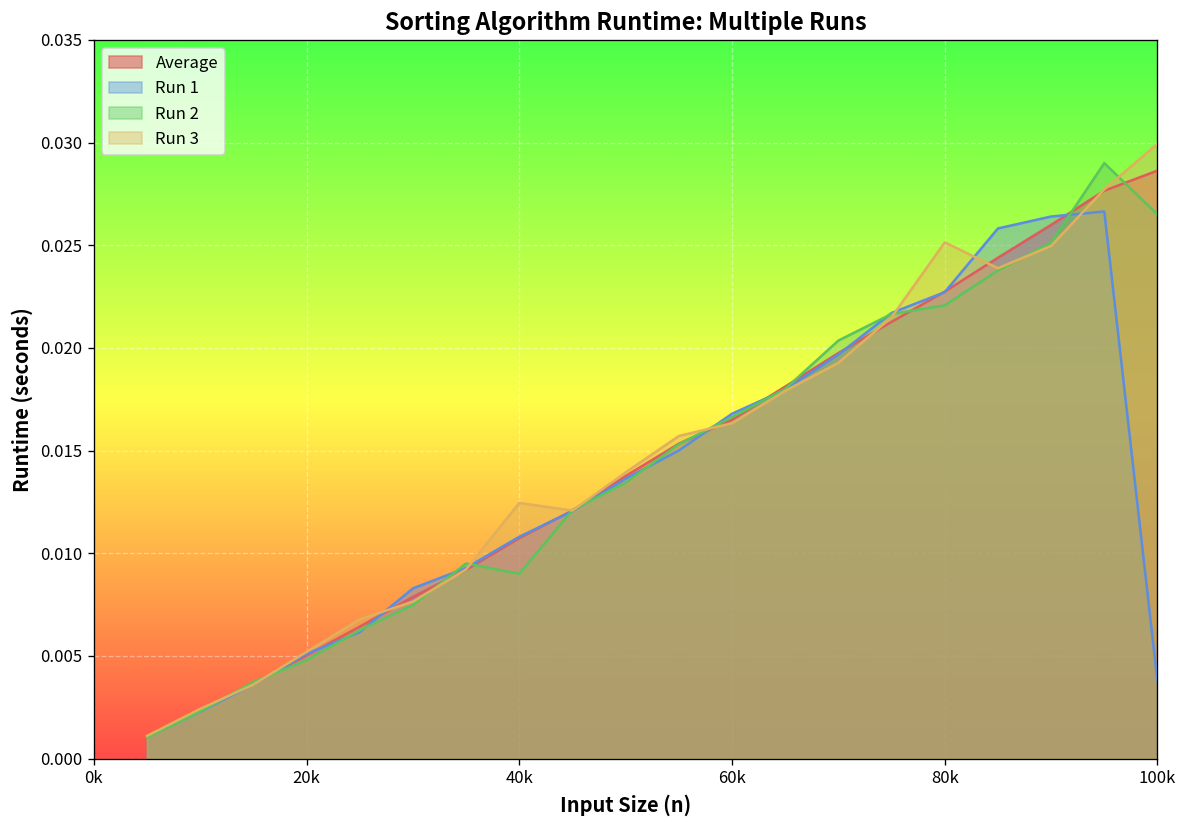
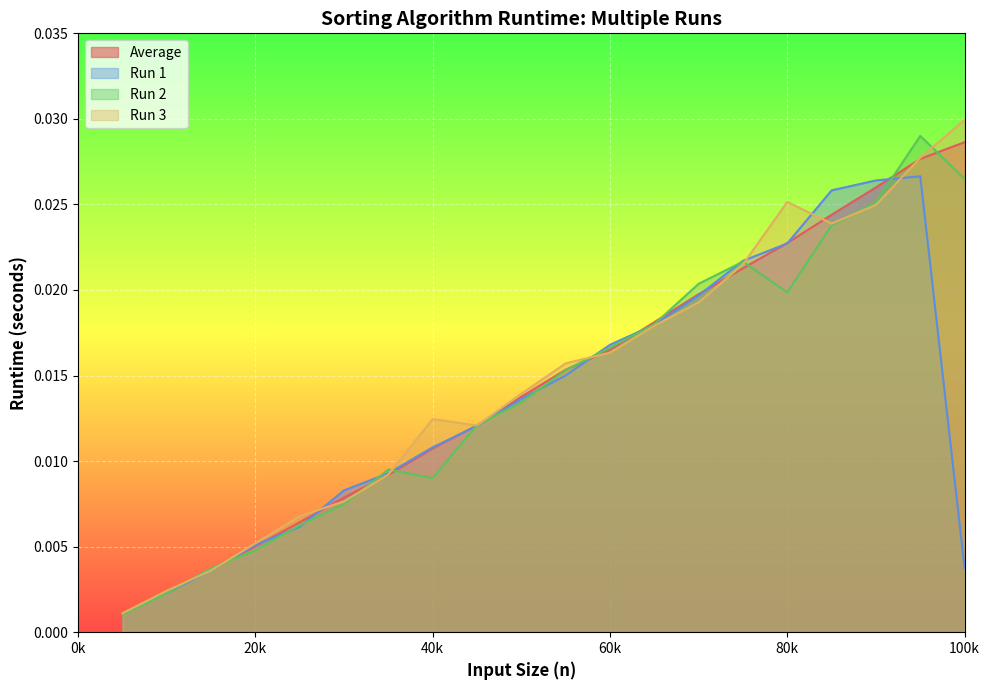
  {
    "Average": {
      "100k": 0.0286
    },
    "Run 1": {
      "60k": 0.0168,
      "100k": 0.0038
    },
    "Run 2": {
      "20k": 0.0048,
      "40k": 0.0090,
-     "80k": 0.0221,
+     "80k": 0.0199,
      "100k": 0.0265
    },
    "Run 3": {
      "40k": 0.0125,
      "60k": 0.0163,
      "80k": 0.0251,
      "100k": 0.0299
    }
  }
